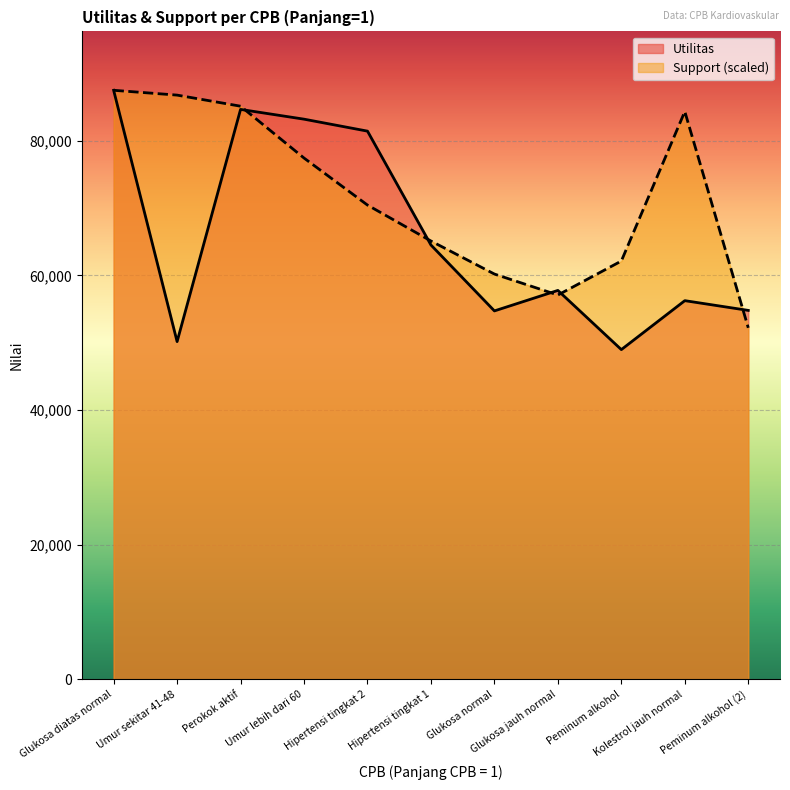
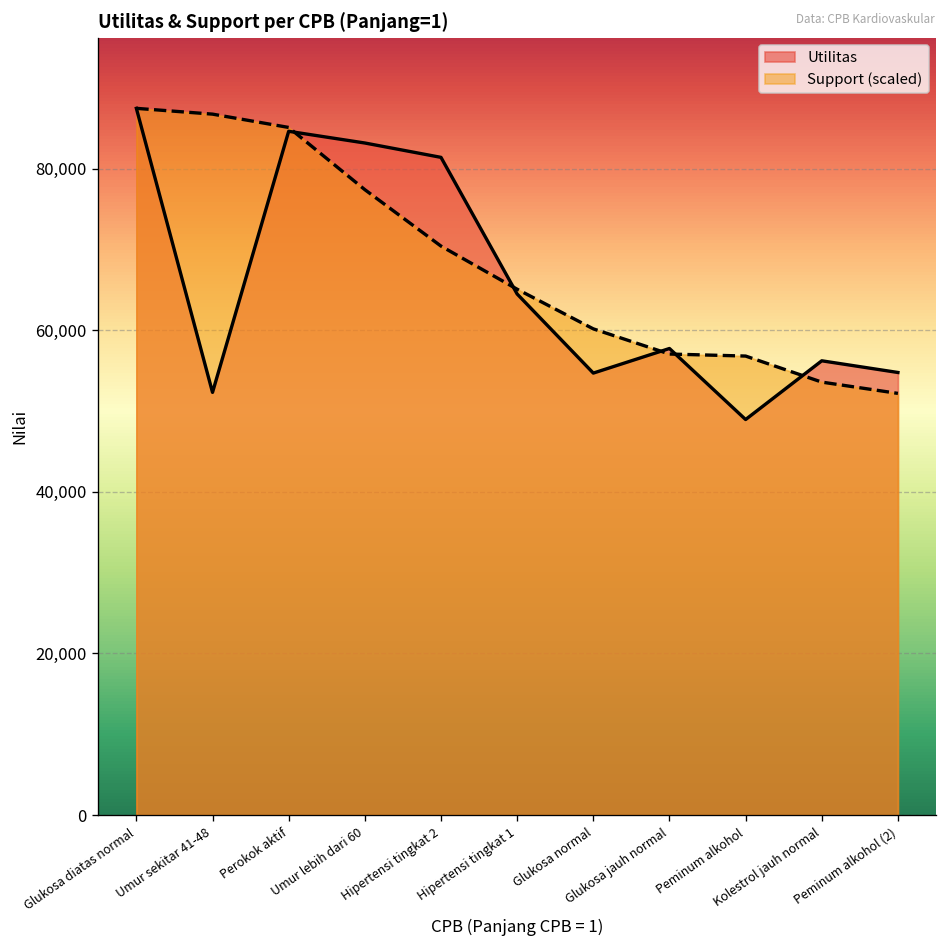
  {
    "Utilitas": {
-     "Umur sekitar 41-48": "50,000",
+     "Umur sekitar 41-48": "52,000",
      "Perokok aktif": "85,000",
      "Umur lebih dari 60": "83,000",
      "Hipertensi tingkat 2": "81,000",
      "Hipertensi tingkat 1": "65,000",
      "Glukosa normal": "55,000",
      "Glukosa jauh normal": "58,000",
      "Peminum alkohol": "49,000",
      "Kolestrol jauh normal": "56,000",
      "Peminum alkohol (2)": "55,000"
    },
    "Support (scaled)": {
      "Umur sekitar 41-48": "87,000",
      "Perokok aktif": "85,000",
      "Umur lebih dari 60": "77,000",
      "Hipertensi tingkat 2": "70,000",
      "Hipertensi tingkat 1": "65,000",
      "Glukosa normal": "60,000",
      "Glukosa jauh normal": "57,000",
-     "Peminum alkohol": "62,000",
-     "Kolestrol jauh normal": "84,000",
+     "Peminum alkohol": "57,000",
+     "Kolestrol jauh normal": "54,000",
      "Peminum alkohol (2)": "52,000"
    }
  }
